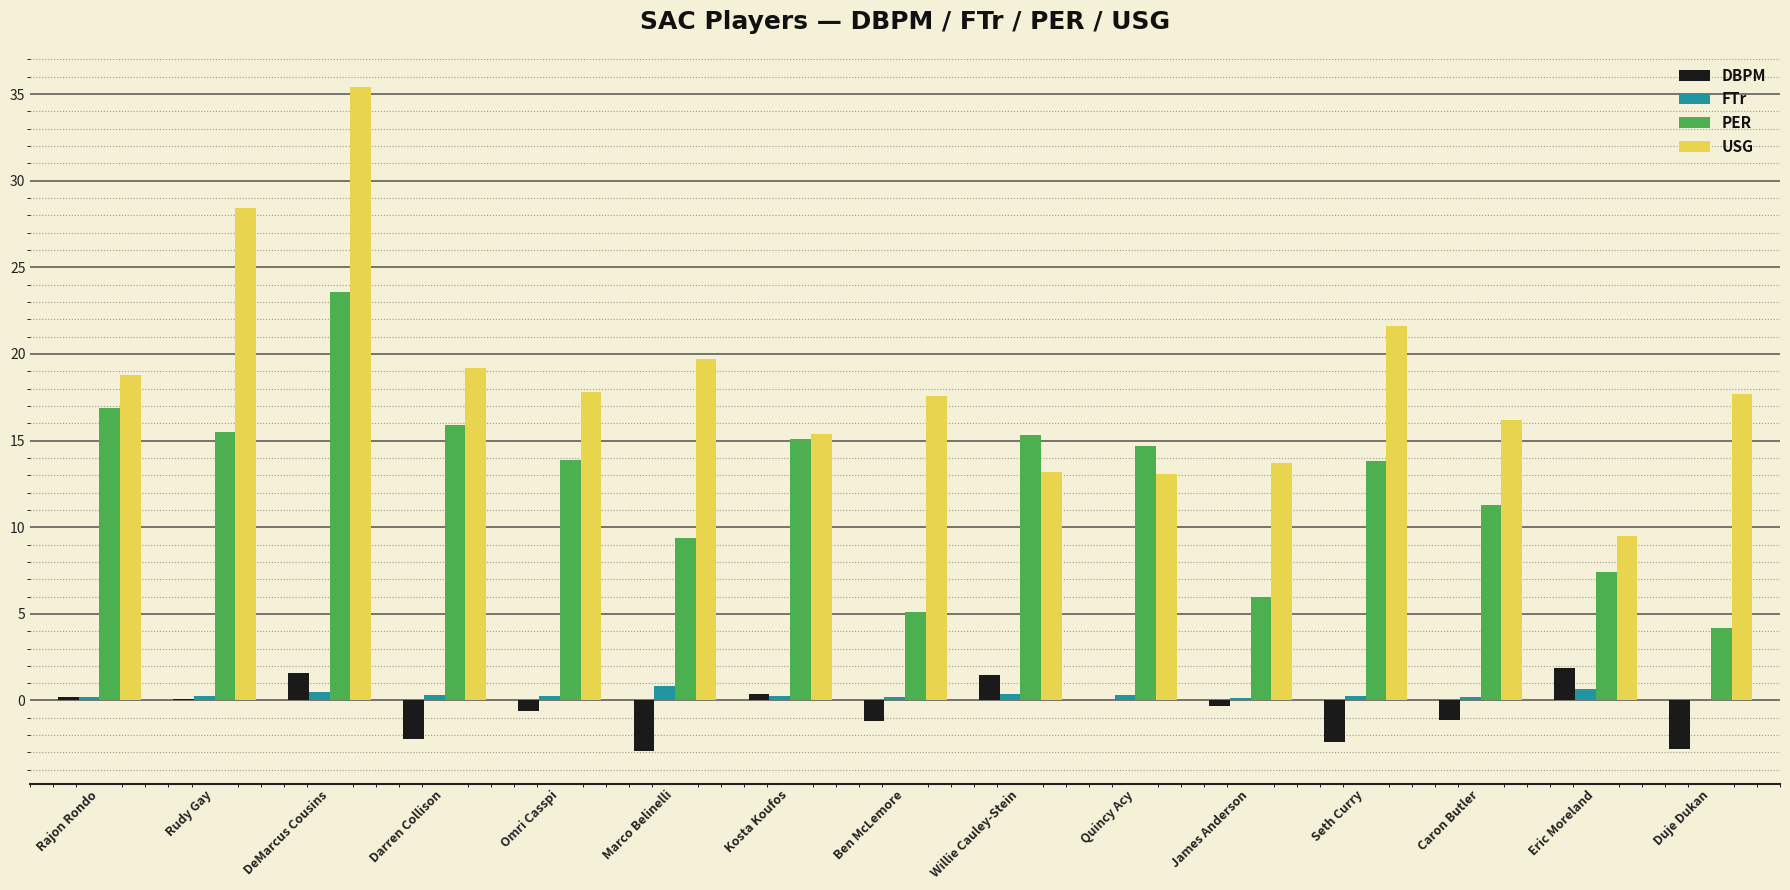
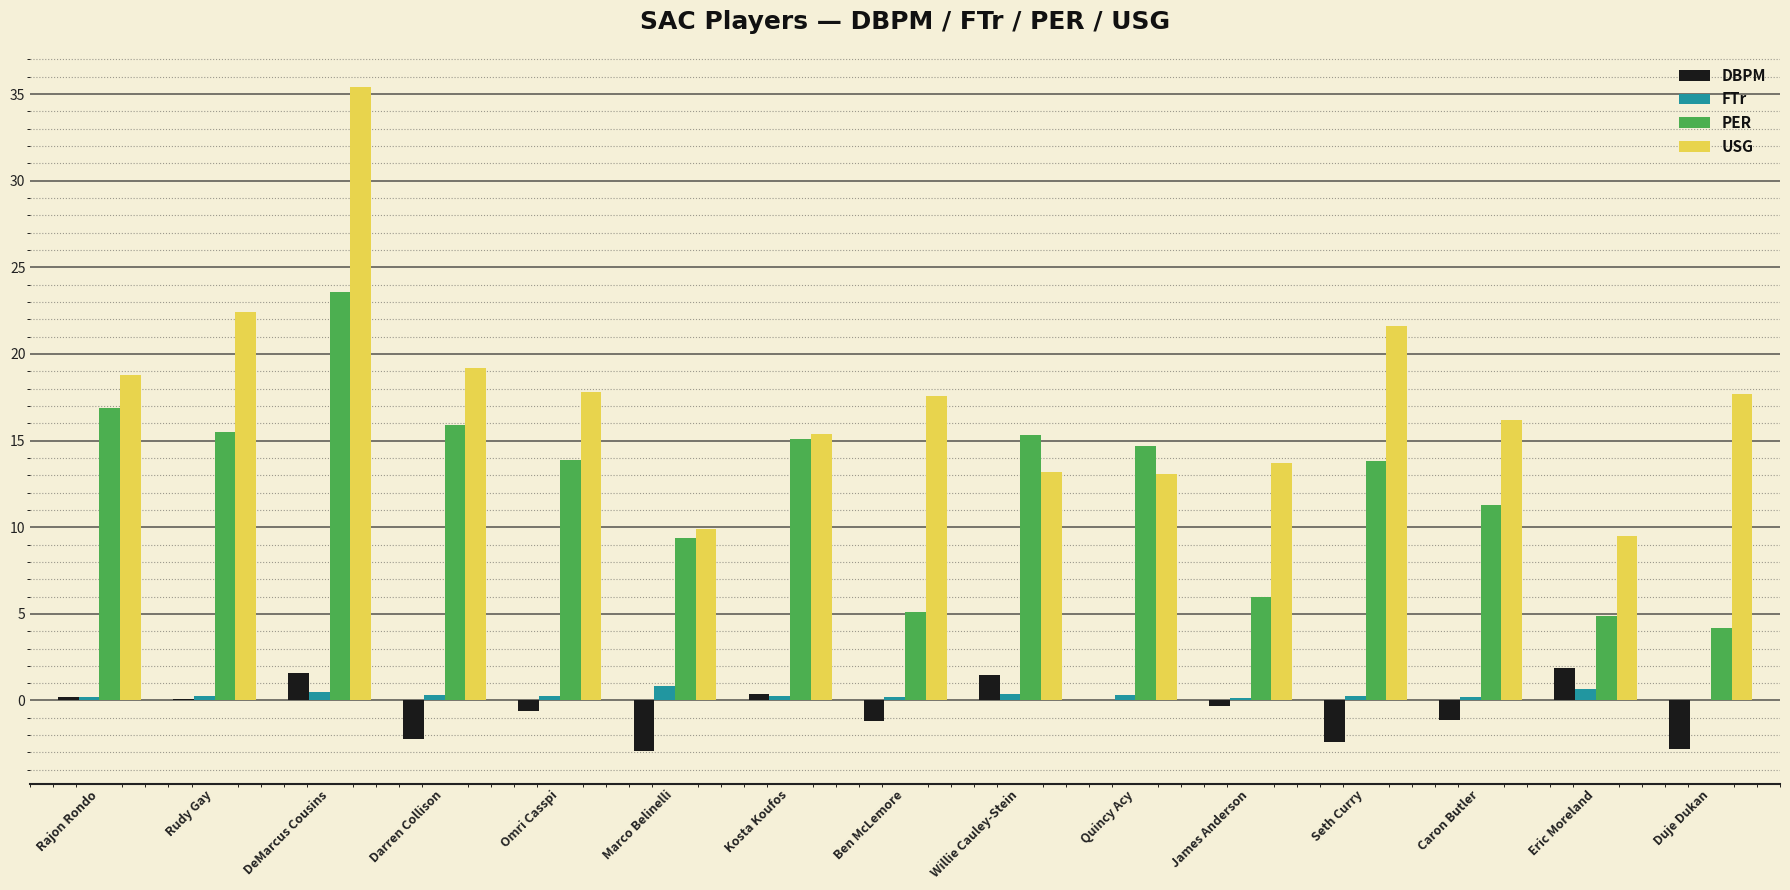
  {
    "DBPM": {
      "Rajon Rondo": 0.2,
      "DeMarcus Cousins": 1.6,
      "Darren Collison": -2.2,
      "Omri Casspi": -0.6,
      "Marco Belinelli": -2.9,
      "Kosta Koufos": 0.4,
      "Ben McLemore": -1.2,
      "Willie Cauley-Stein": 1.5,
      "Quincy Acy": 0.0,
      "James Anderson": -0.3,
      "Seth Curry": -2.4,
      "Caron Butler": -1.1,
      "Eric Moreland": 1.9,
      "Duje Dukan": -2.8
    },
    "FTr": {
      "Rajon Rondo": 0.2,
      "Rudy Gay": 0.3,
      "DeMarcus Cousins": 0.5,
      "Darren Collison": 0.3,
      "Omri Casspi": 0.3,
      "Marco Belinelli": 0.8,
      "Kosta Koufos": 0.2,
      "Ben McLemore": 0.2,
      "Willie Cauley-Stein": 0.4,
      "Quincy Acy": 0.3,
      "James Anderson": 0.2,
      "Seth Curry": 0.2,
      "Caron Butler": 0.2,
      "Eric Moreland": 0.7,
      "Duje Dukan": 0.0
    },
    "PER": {
      "Rajon Rondo": 16.9,
      "Rudy Gay": 15.5,
      "DeMarcus Cousins": 23.6,
      "Darren Collison": 15.9,
      "Omri Casspi": 13.9,
      "Marco Belinelli": 9.4,
      "Kosta Koufos": 15.1,
      "Ben McLemore": 5.1,
      "Willie Cauley-Stein": 15.3,
      "Quincy Acy": 14.7,
      "James Anderson": 6.0,
      "Seth Curry": 13.8,
      "Caron Butler": 11.3,
-     "Eric Moreland": 7.4,
+     "Eric Moreland": 4.9,
      "Duje Dukan": 4.2
    },
    "USG": {
      "Rajon Rondo": 18.8,
-     "Rudy Gay": 28.4,
+     "Rudy Gay": 22.4,
      "DeMarcus Cousins": 35.4,
      "Darren Collison": 19.2,
      "Omri Casspi": 17.8,
-     "Marco Belinelli": 19.7,
+     "Marco Belinelli": 9.9,
      "Kosta Koufos": 15.4,
      "Ben McLemore": 17.6,
      "Willie Cauley-Stein": 13.2,
      "Quincy Acy": 13.1,
      "James Anderson": 13.7,
      "Seth Curry": 21.6,
      "Caron Butler": 16.2,
      "Eric Moreland": 9.5,
      "Duje Dukan": 17.7
    }
  }
